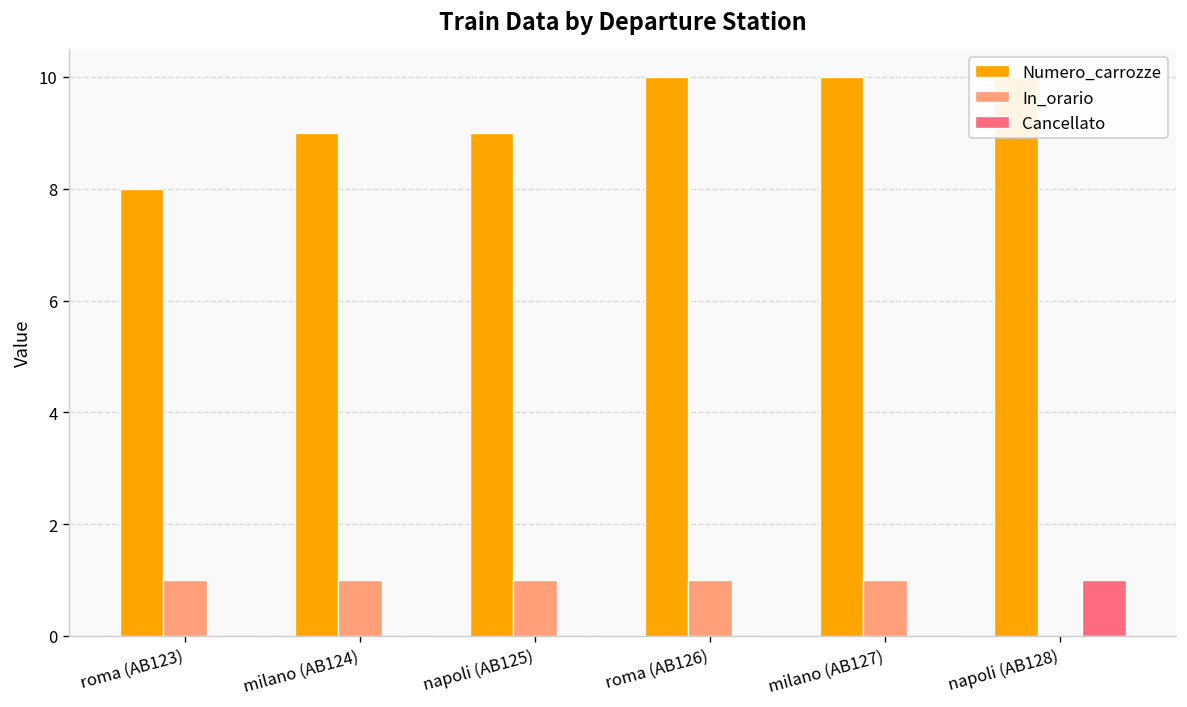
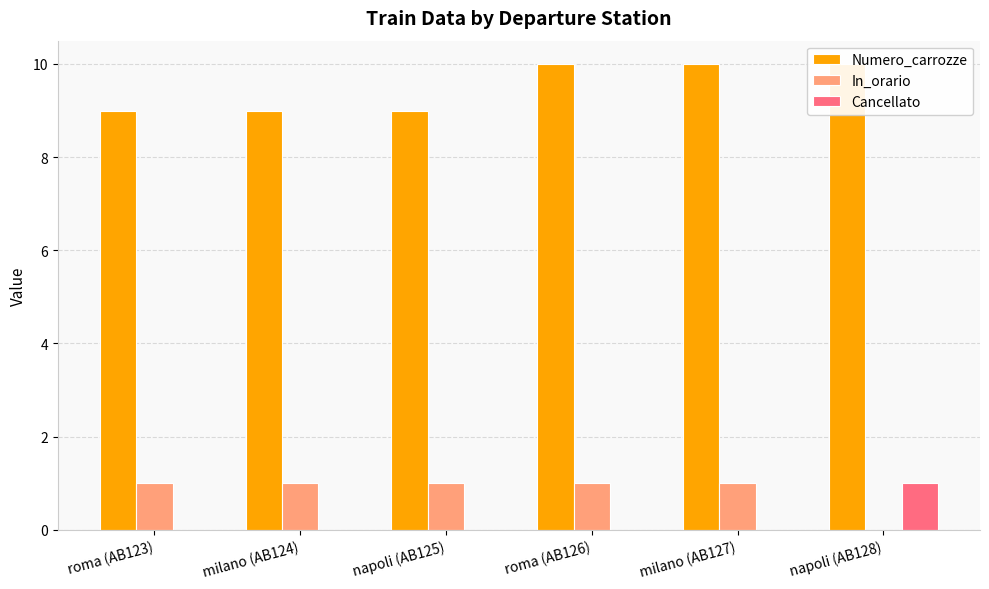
  {
    "Numero_carrozze": {
-     "roma (AB123)": 8,
+     "roma (AB123)": 9,
      "milano (AB124)": 9,
      "napoli (AB125)": 9,
      "roma (AB126)": 10,
      "milano (AB127)": 10
    }
  }
